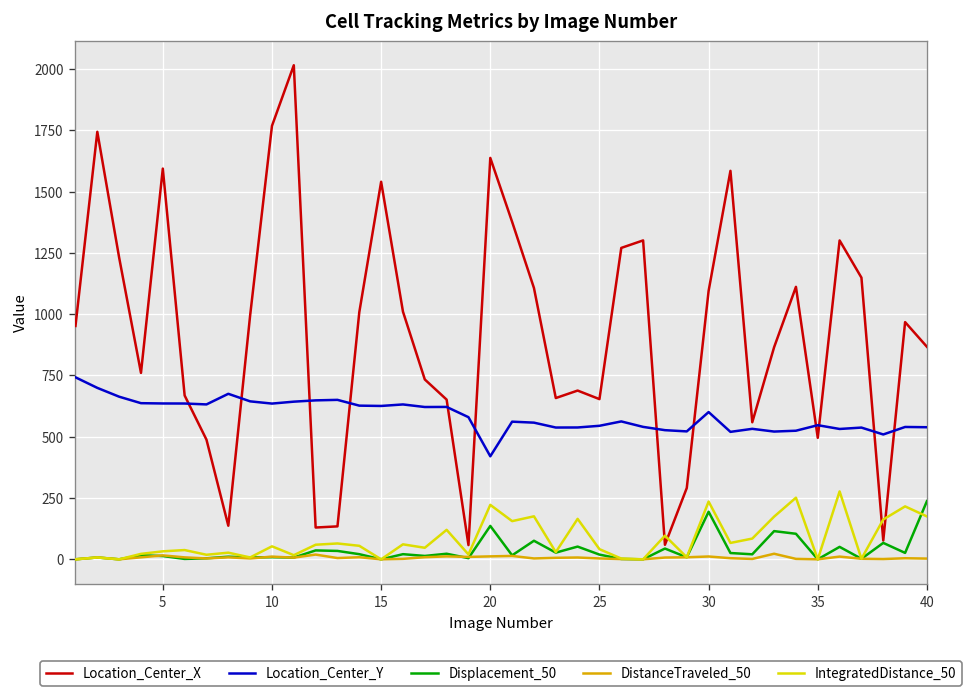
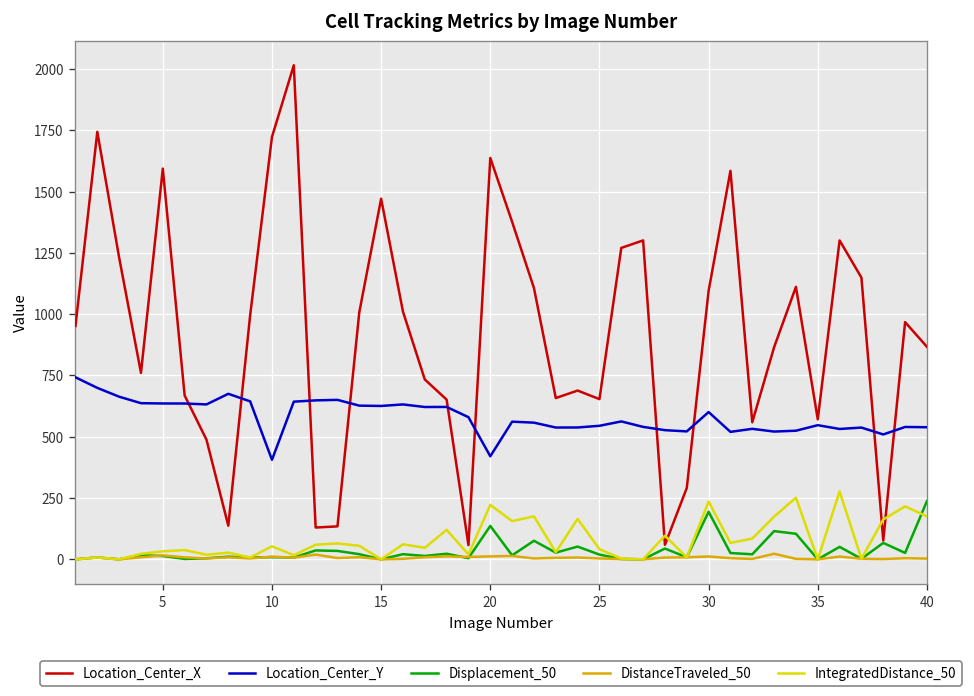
  {
    "Location_Center_X": {
      "5": 1590,
-     "10": 1770,
-     "15": 1540,
+     "10": 1720,
+     "15": 1470,
      "20": 1640,
      "25": 650,
      "30": 1100,
-     "35": 500,
+     "35": 570,
      "40": 870
    },
    "Location_Center_Y": {
      "5": 640,
-     "10": 640,
+     "10": 410,
      "15": 630,
      "20": 420,
      "25": 540,
      "30": 600,
      "35": 550,
      "40": 540
    },
    "Displacement_50": {
      "20": 140,
      "25": 20,
      "30": 190,
      "40": 240
    }
  }
